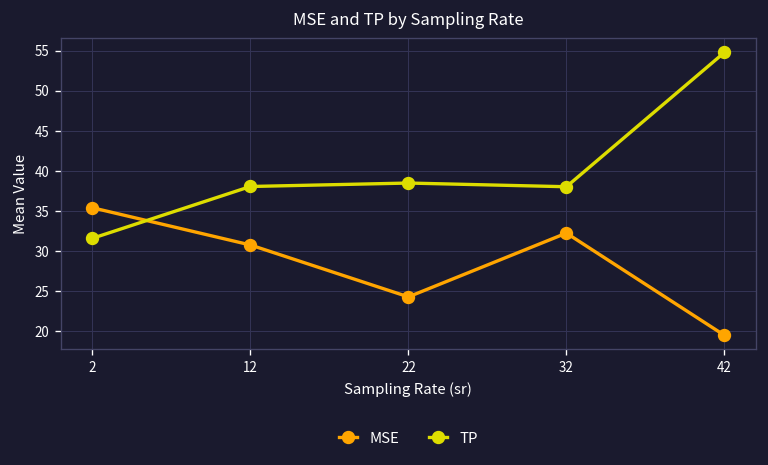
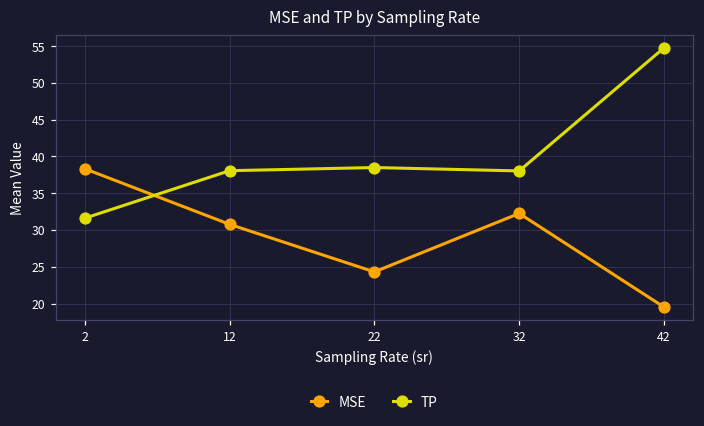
  {
    "MSE": {
-     "2": 35,
+     "2": 38,
      "12": 31,
      "22": 24,
      "32": 32,
      "42": 20
    },
    "TP": {
      "2": 32,
      "12": 38,
      "22": 38,
      "32": 38,
      "42": 55
    }
  }
